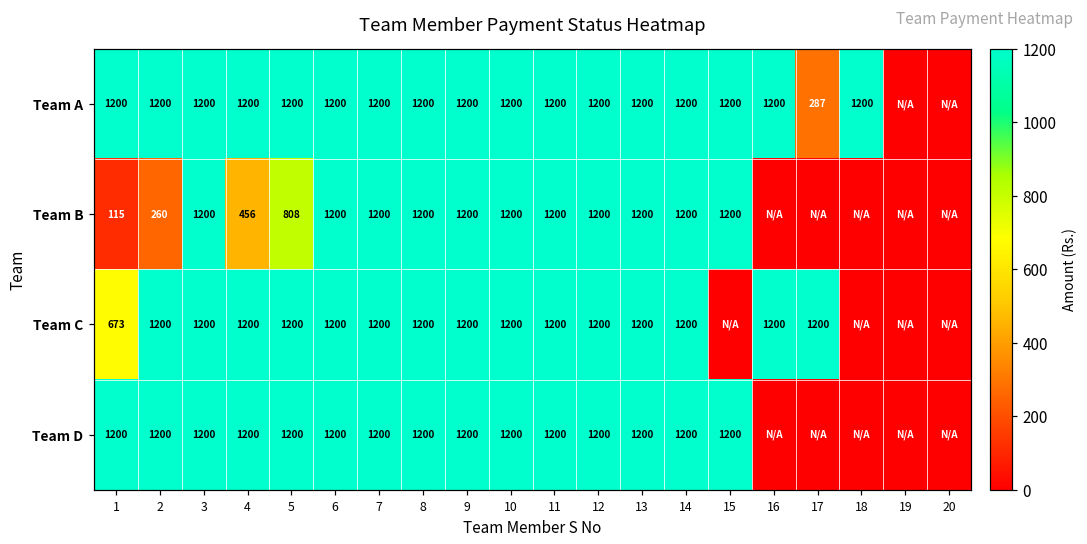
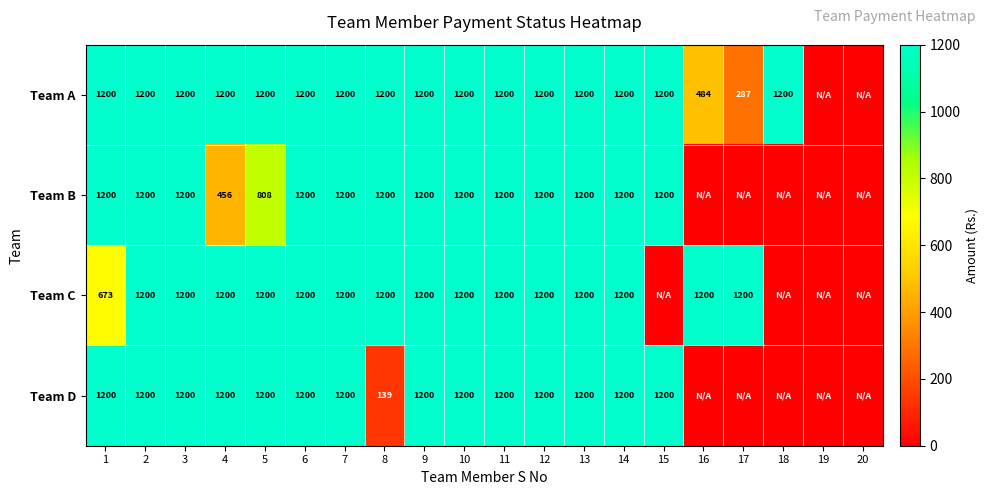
  {
    "Team A": {
      "1": 1200,
      "2": 1200,
      "3": 1200,
      "4": 1200,
      "5": 1200,
      "6": 1200,
      "7": 1200,
      "8": 1200,
      "9": 1200,
      "10": 1200,
      "11": 1200,
      "12": 1200,
      "13": 1200,
      "14": 1200,
      "15": 1200,
-     "16": 1200,
+     "16": 484,
      "17": 287,
      "18": 1200
    },
    "Team B": {
-     "1": 115,
-     "2": 260,
+     "1": 1200,
+     "2": 1200,
      "3": 1200,
      "4": 456,
      "5": 808,
      "6": 1200,
      "7": 1200,
      "8": 1200,
      "9": 1200,
      "10": 1200,
      "11": 1200,
      "12": 1200,
      "13": 1200,
      "14": 1200,
      "15": 1200
    },
    "Team C": {
      "1": 673,
      "2": 1200,
      "3": 1200,
      "4": 1200,
      "5": 1200,
      "6": 1200,
      "7": 1200,
      "8": 1200,
      "9": 1200,
      "10": 1200,
      "11": 1200,
      "12": 1200,
      "13": 1200,
      "14": 1200,
      "16": 1200,
      "17": 1200
    },
    "Team D": {
      "1": 1200,
      "2": 1200,
      "3": 1200,
      "4": 1200,
      "5": 1200,
      "6": 1200,
      "7": 1200,
-     "8": 1200,
+     "8": 139,
      "9": 1200,
      "10": 1200,
      "11": 1200,
      "12": 1200,
      "13": 1200,
      "14": 1200,
      "15": 1200
    }
  }
